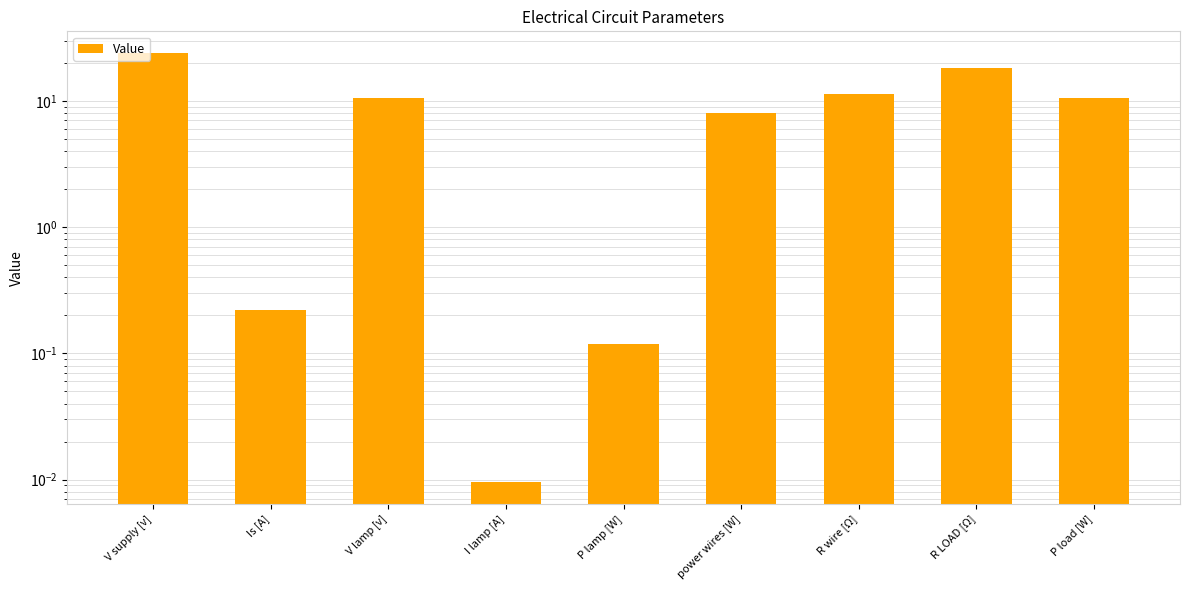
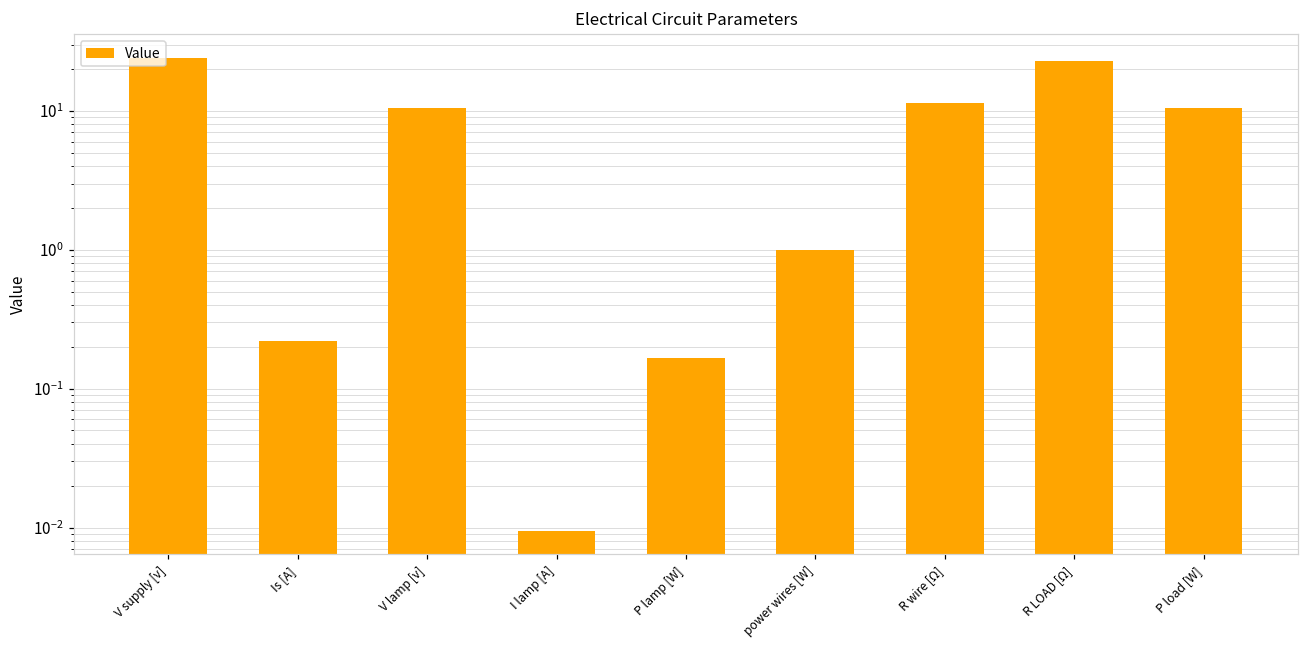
  {
    "V supply [v]": 24,
    "Is [A]": 0.22,
    "V lamp [v]": 11,
    "I lamp [A]": 0.010,
-   "P lamp [W]": 0.12,
-   "power wires [W]": 8,
+   "P lamp [W]": 0.17,
+   "power wires [W]": 1,
    "R wire [Ω]": 11,
-   "R LOAD [Ω]": 18,
+   "R LOAD [Ω]": 23,
    "P load [W]": 11
  }
